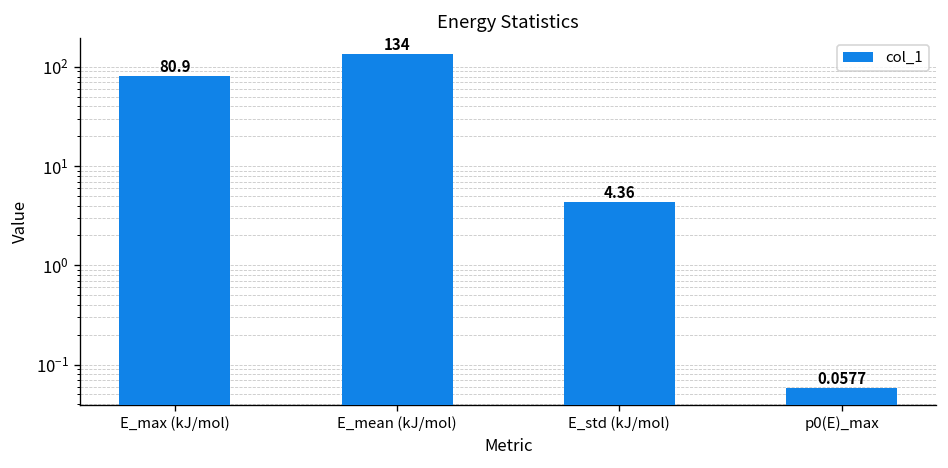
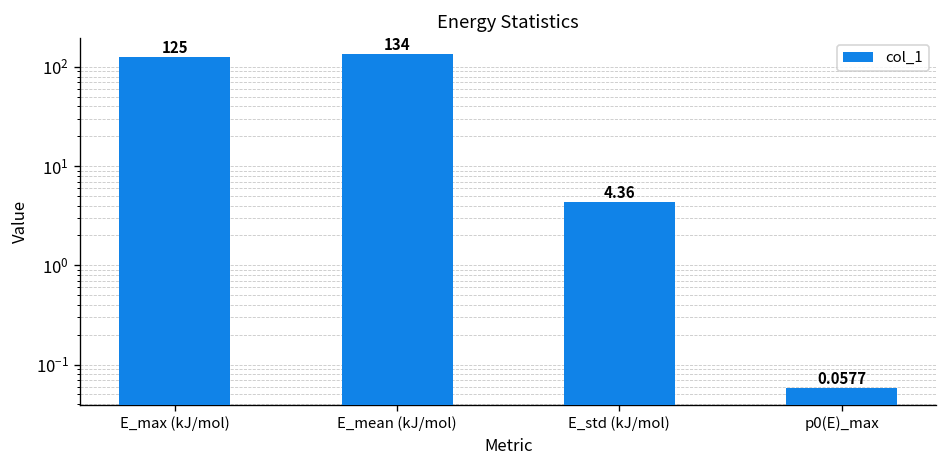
  {
-   "E_max (kJ/mol)": 80.9,
+   "E_max (kJ/mol)": 125,
    "E_mean (kJ/mol)": 134,
    "E_std (kJ/mol)": 4.36,
    "p0(E)_max": 0.0577
  }
